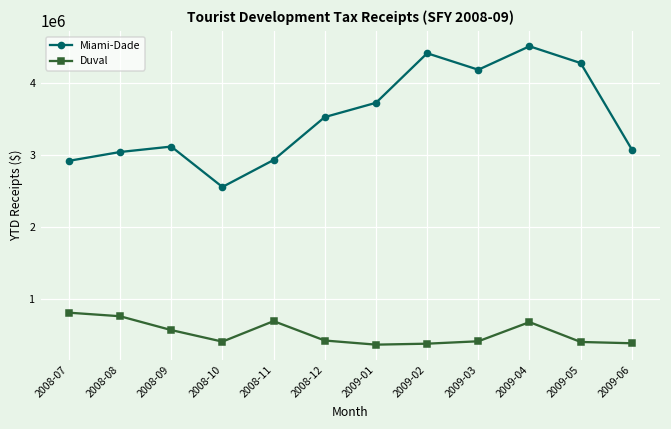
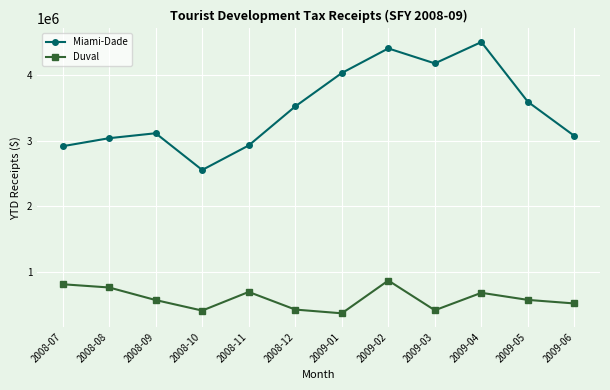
  {
    "Miami-Dade": {
      "2008-07": 2900000,
      "2008-08": 3000000,
      "2008-09": 3100000,
      "2008-10": 2600000,
      "2008-11": 2900000,
      "2008-12": 3500000,
-     "2009-01": 3700000,
+     "2009-01": 4000000,
      "2009-02": 4400000,
      "2009-03": 4200000,
      "2009-04": 4500000,
-     "2009-05": 4300000,
+     "2009-05": 3600000,
      "2009-06": 3100000
    },
    "Duval": {
      "2008-07": 800000,
      "2008-08": 800000,
      "2008-09": 600000,
      "2008-10": 400000,
      "2008-11": 700000,
      "2008-12": 400000,
      "2009-01": 400000,
-     "2009-02": 400000,
+     "2009-02": 900000,
      "2009-03": 400000,
      "2009-04": 700000,
-     "2009-05": 400000,
-     "2009-06": 400000
+     "2009-05": 600000,
+     "2009-06": 500000
    }
  }
